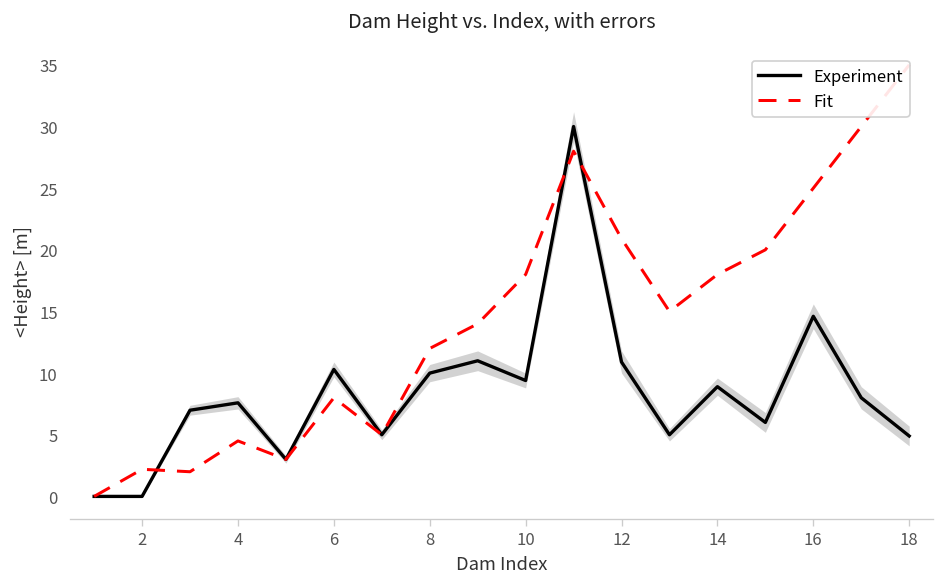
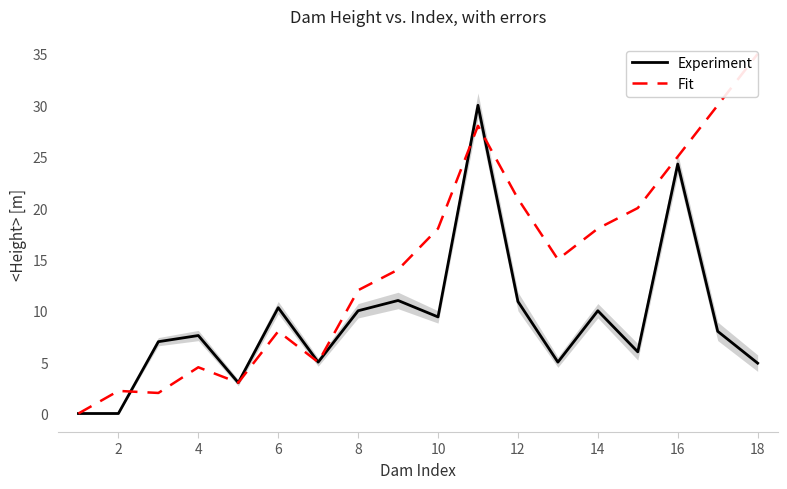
  {
    "Experiment": {
      "4": 7.6,
      "6": 10.3,
      "8": 10.0,
      "10": 9.4,
      "12": 10.9,
-     "14": 8.9,
-     "16": 14.6,
+     "14": 10.0,
+     "16": 24.3,
      "18": 4.9
    },
    "Fit": {
      "2": 2.2,
      "4": 4.5,
      "6": 8.0,
      "8": 12.0,
      "10": 18.0,
      "12": 20.9,
      "14": 18.0,
      "16": 25.0
    }
  }
